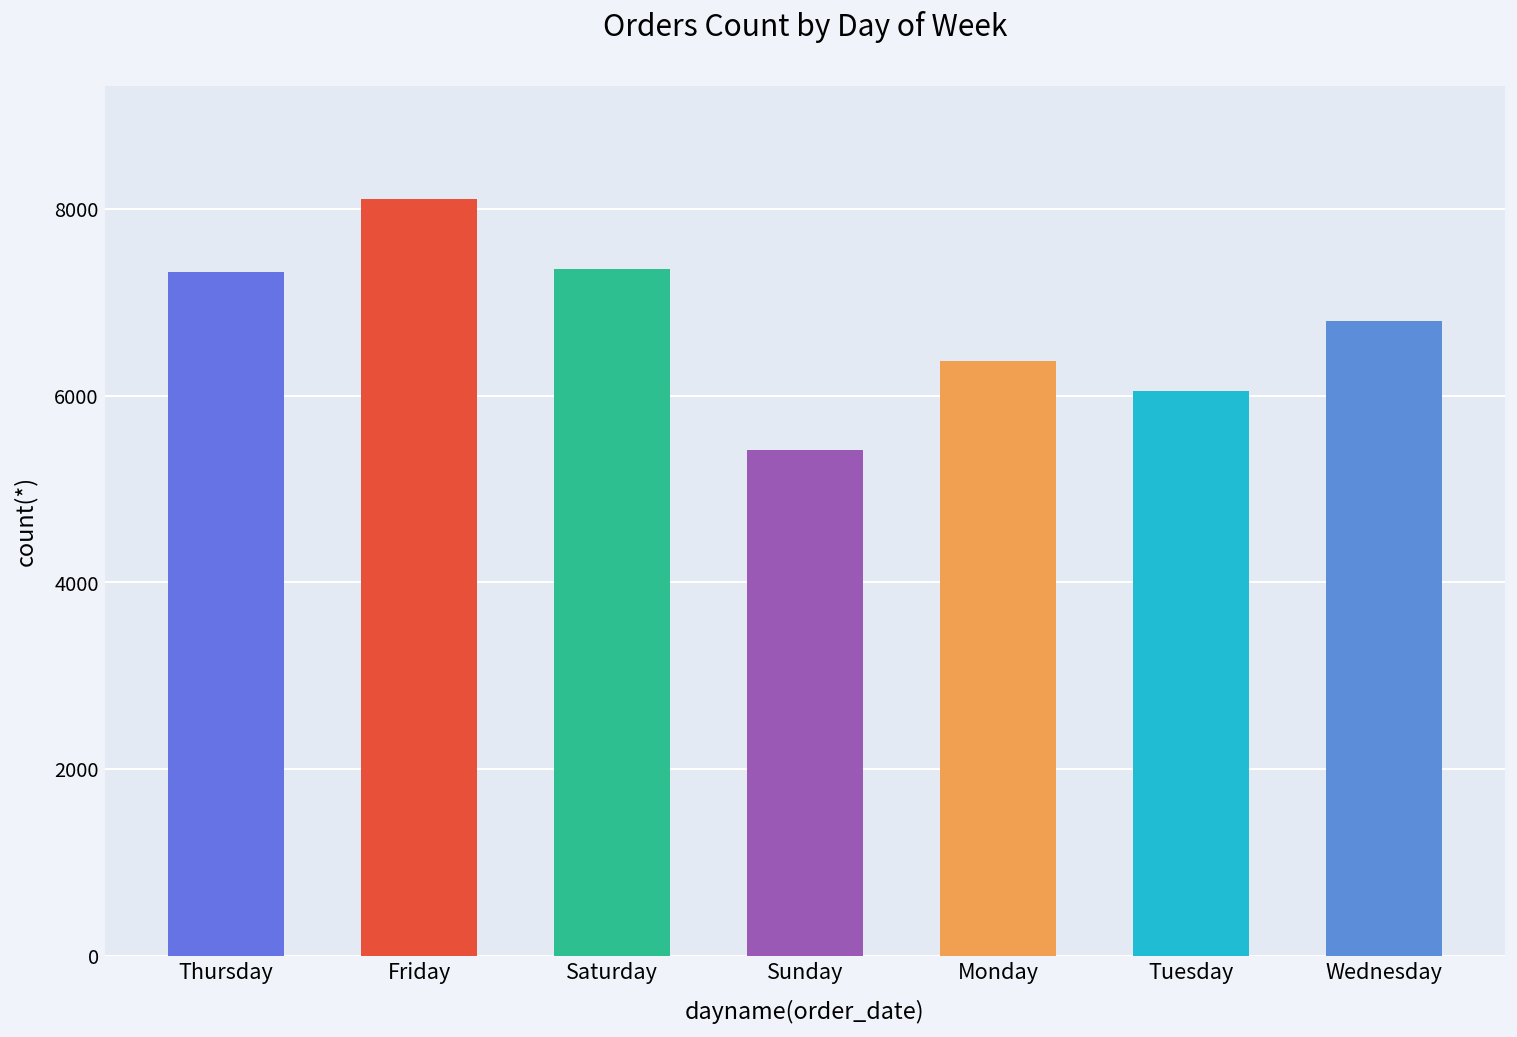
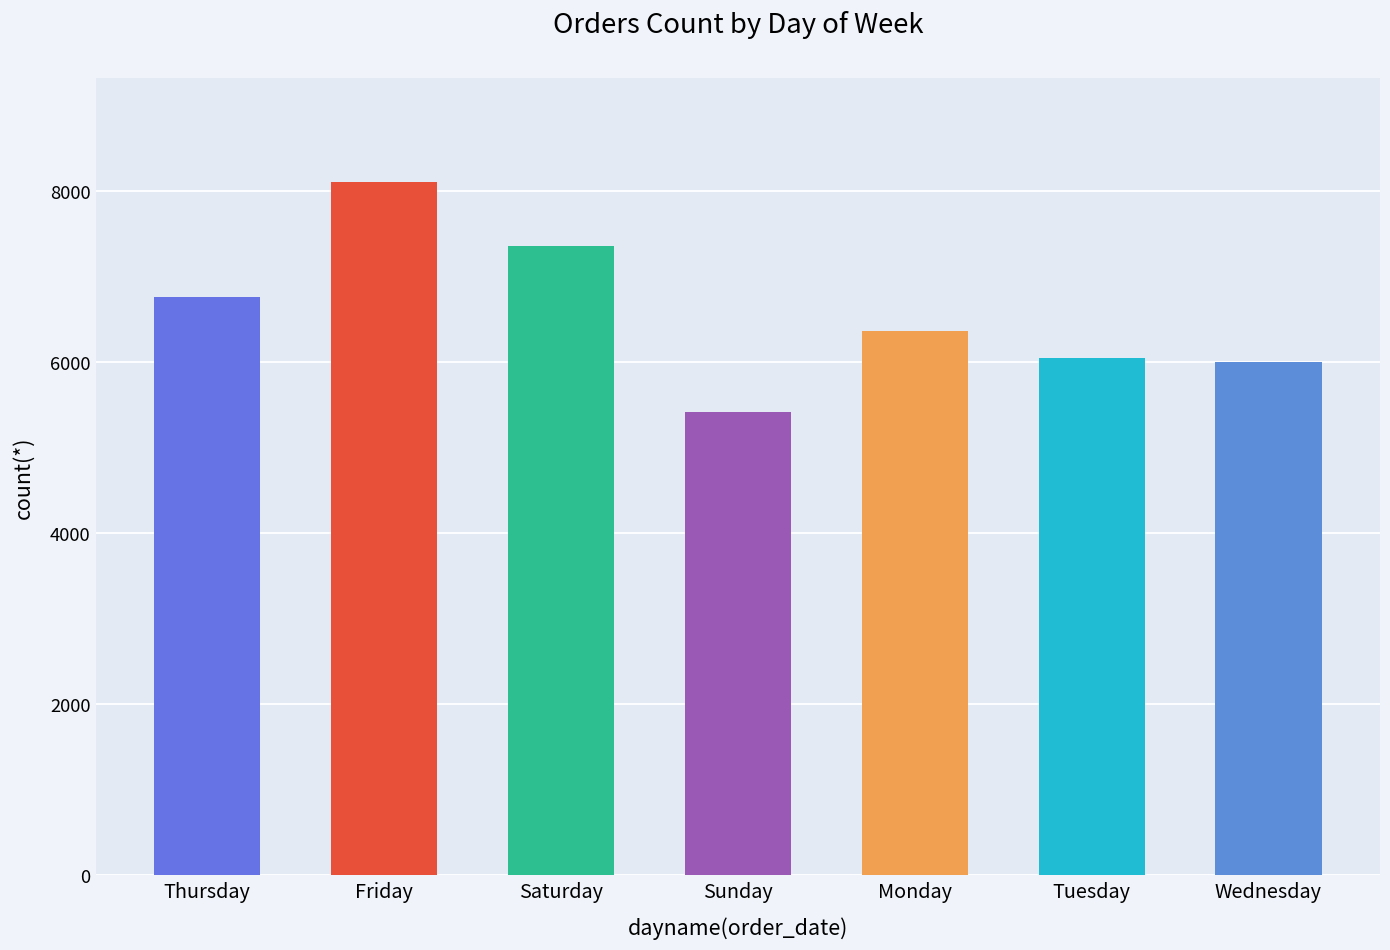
  {
-   "Thursday": 7300,
+   "Thursday": 6800,
    "Friday": 8100,
    "Saturday": 7400,
    "Sunday": 5400,
    "Monday": 6400,
    "Tuesday": 6000,
-   "Wednesday": 6800
+   "Wednesday": 6000
  }
